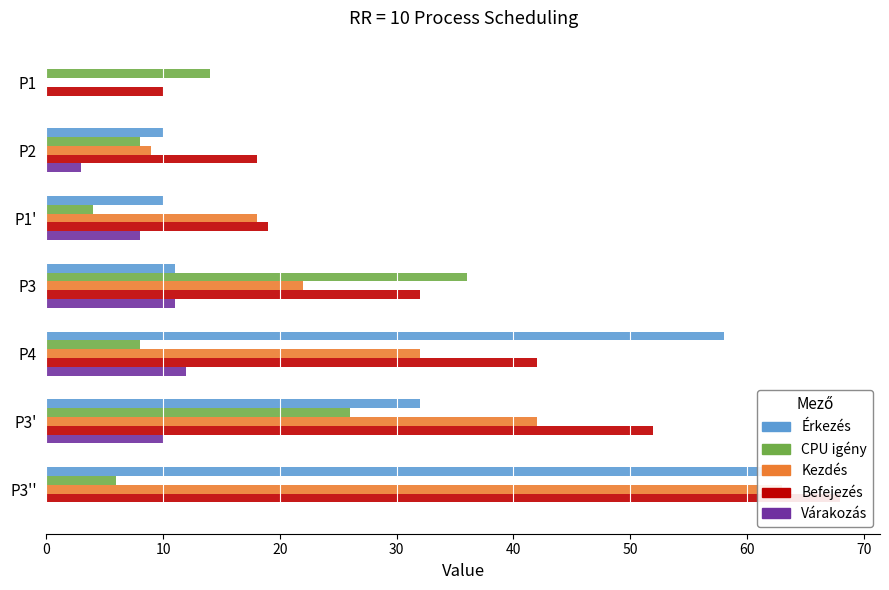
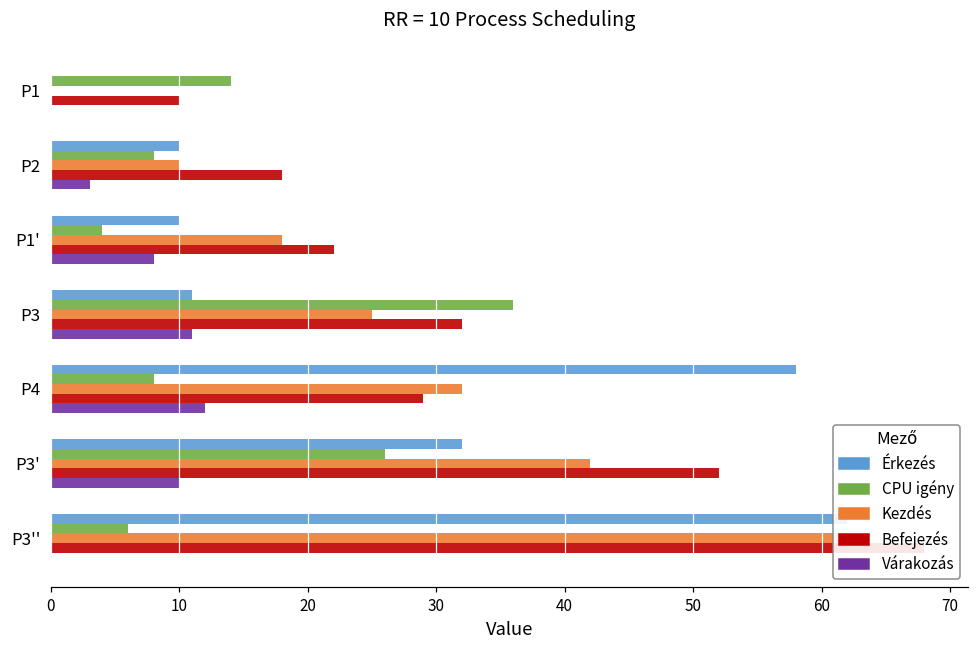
  {
    "Érkezés": {
      "P1": 0,
      "P2": 10,
      "P1'": 10,
      "P3": 11,
      "P4": 58,
      "P3'": 32
    },
    "CPU igény": {
      "P1": 14,
      "P2": 8,
      "P1'": 4,
      "P3": 36,
      "P4": 8,
      "P3'": 26,
      "P3''": 6
    },
    "Kezdés": {
      "P1": 0,
-     "P2": 9,
+     "P2": 10,
      "P1'": 18,
-     "P3": 22,
+     "P3": 25,
      "P4": 32,
      "P3'": 42
    },
    "Befejezés": {
      "P1": 10,
      "P2": 18,
-     "P1'": 19,
+     "P1'": 22,
      "P3": 32,
-     "P4": 42,
+     "P4": 29,
      "P3'": 52
    },
    "Várakozás": {
      "P1": 0,
      "P2": 3,
      "P1'": 8,
      "P3": 11,
      "P4": 12,
      "P3'": 10,
      "P3''": 0
    }
  }
